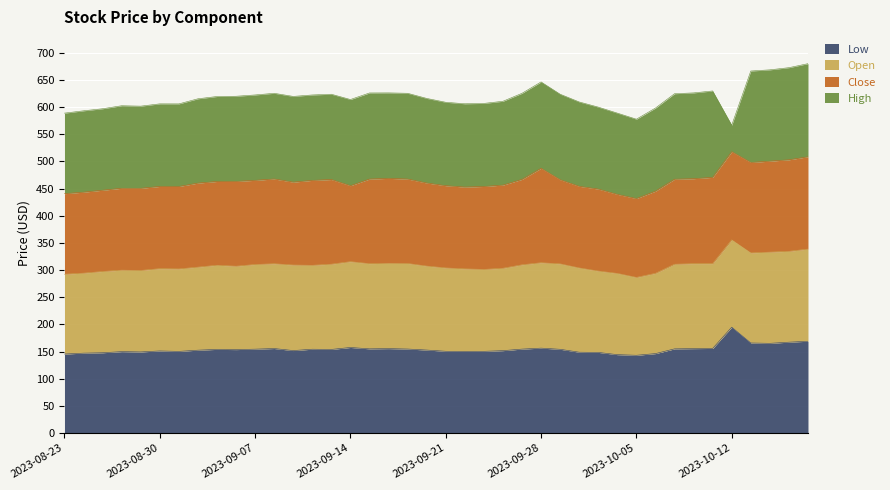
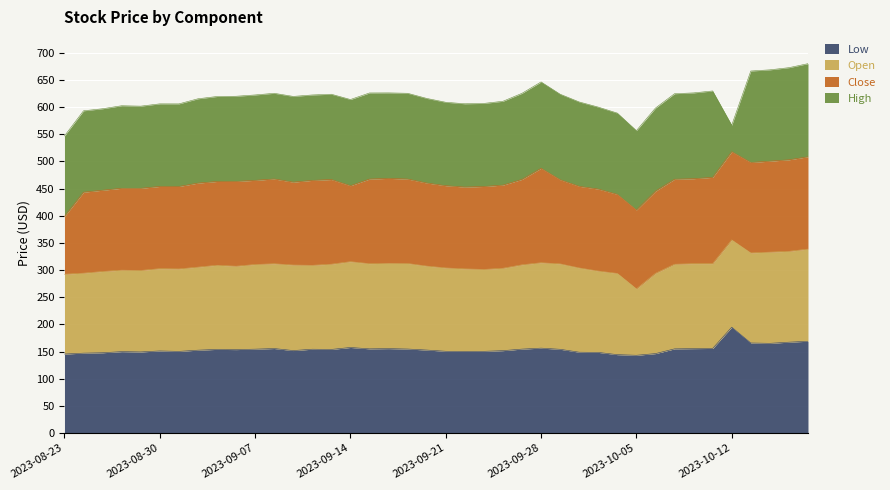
  {
    "Low": {
      "2023-08-23": 150,
      "2023-08-30": 150,
      "2023-09-07": 150,
      "2023-09-14": 160,
      "2023-09-21": 150,
      "2023-09-28": 160,
      "2023-10-05": 140,
      "2023-10-12": 190
    },
    "Open": {
      "2023-08-23": 150,
      "2023-08-30": 150,
      "2023-09-07": 160,
      "2023-09-14": 160,
      "2023-09-21": 150,
      "2023-09-28": 160,
-     "2023-10-05": 140,
+     "2023-10-05": 120,
      "2023-10-12": 160
    },
    "Close": {
-     "2023-08-23": 150,
+     "2023-08-23": 110,
      "2023-08-30": 150,
      "2023-09-07": 150,
      "2023-09-14": 140,
      "2023-09-21": 150,
      "2023-09-28": 170,
      "2023-10-05": 150,
      "2023-10-12": 160
    },
    "High": {
      "2023-08-23": 150,
      "2023-08-30": 150,
      "2023-09-07": 160,
      "2023-09-14": 160,
      "2023-09-21": 150,
      "2023-09-28": 160,
      "2023-10-05": 150,
      "2023-10-12": 50
    }
  }
